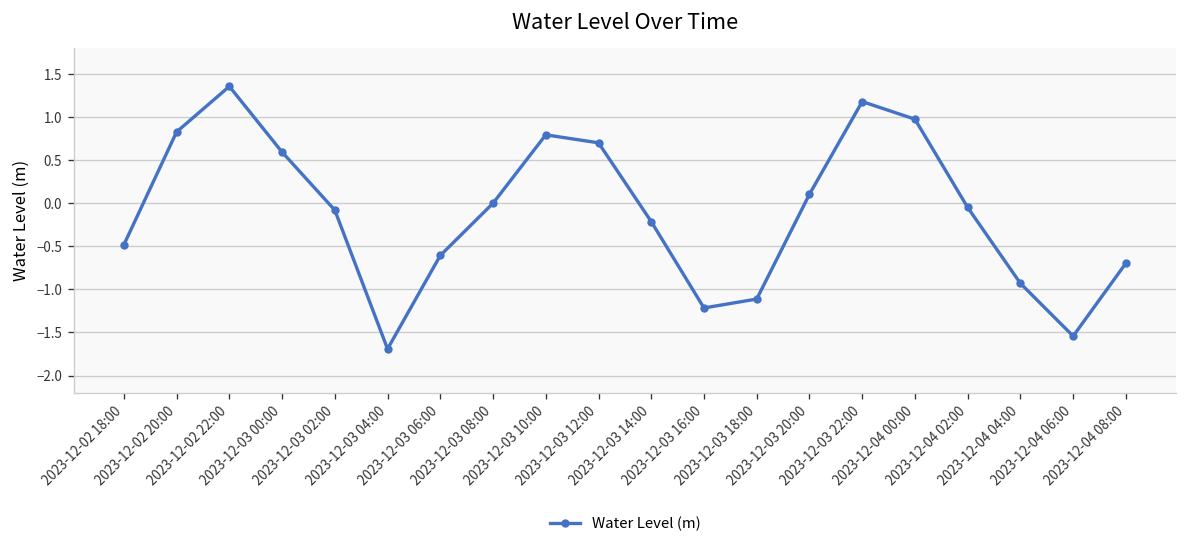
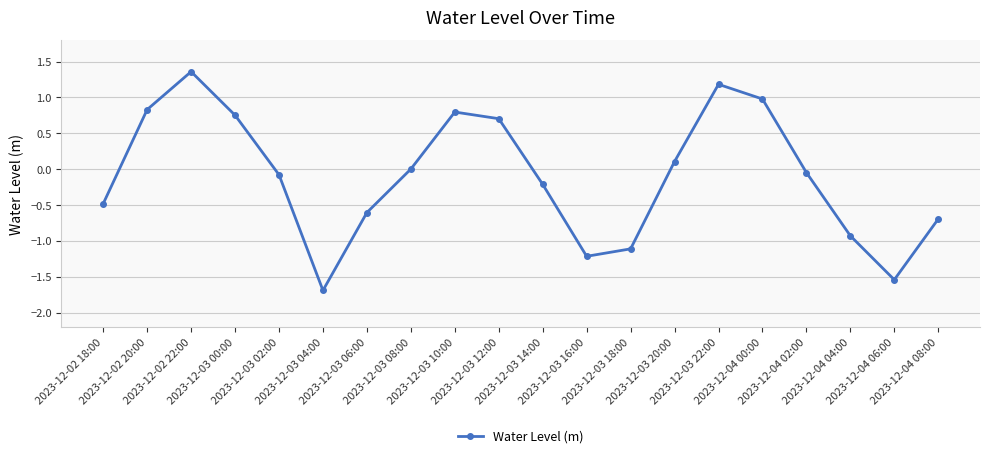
  {
    "2023-12-02 18:00": -0.5,
    "2023-12-02 20:00": 0.8,
    "2023-12-02 22:00": 1.4,
-   "2023-12-03 00:00": 0.6,
+   "2023-12-03 00:00": 0.8,
    "2023-12-03 02:00": -0.1,
    "2023-12-03 04:00": -1.7,
    "2023-12-03 06:00": -0.6,
    "2023-12-03 08:00": 0.0,
    "2023-12-03 10:00": 0.8,
    "2023-12-03 12:00": 0.7,
    "2023-12-03 14:00": -0.2,
    "2023-12-03 16:00": -1.2,
    "2023-12-03 18:00": -1.1,
    "2023-12-03 20:00": 0.1,
    "2023-12-03 22:00": 1.2,
    "2023-12-04 00:00": 1.0,
    "2023-12-04 02:00": 0.0,
    "2023-12-04 04:00": -0.9,
    "2023-12-04 06:00": -1.5,
    "2023-12-04 08:00": -0.7
  }
